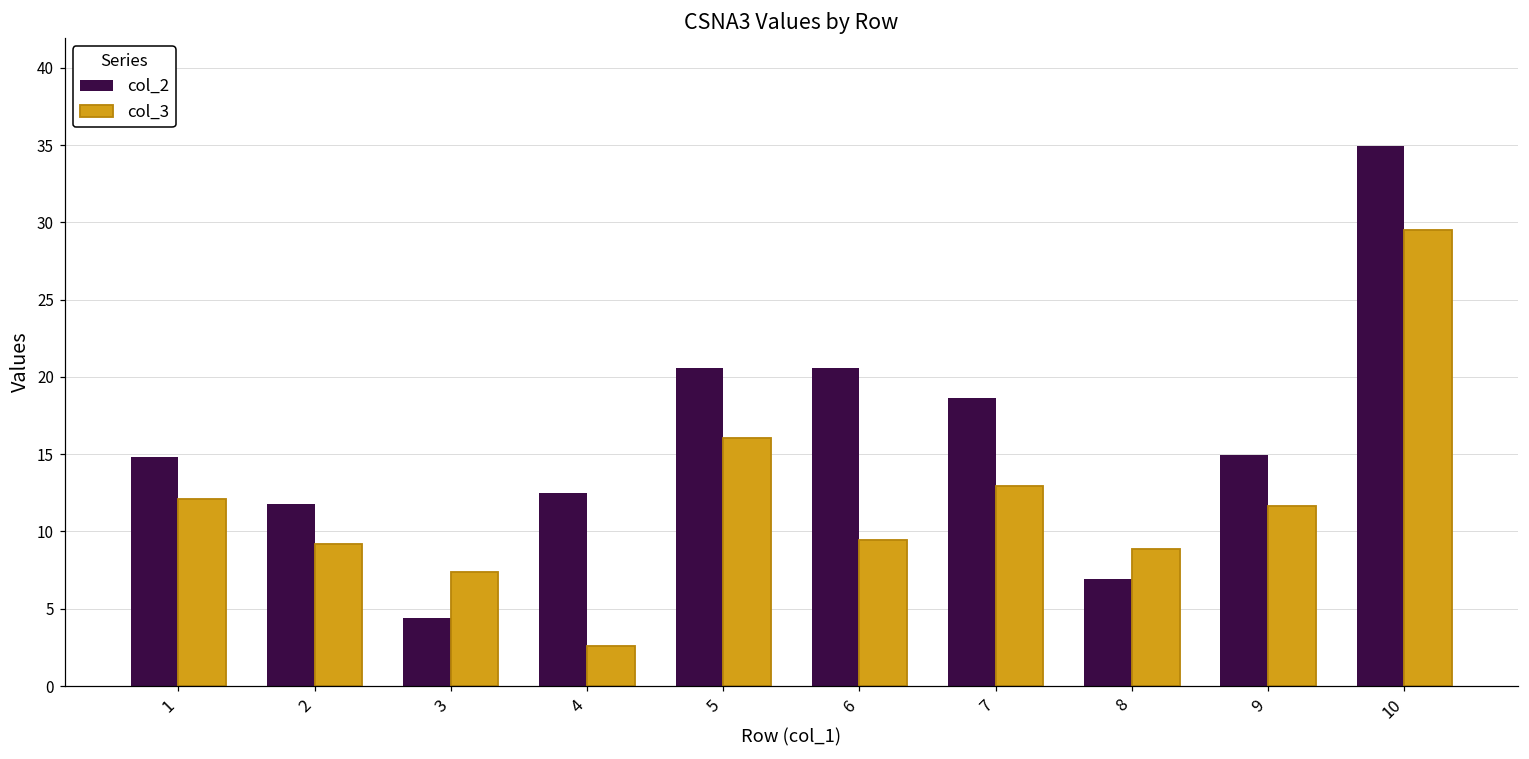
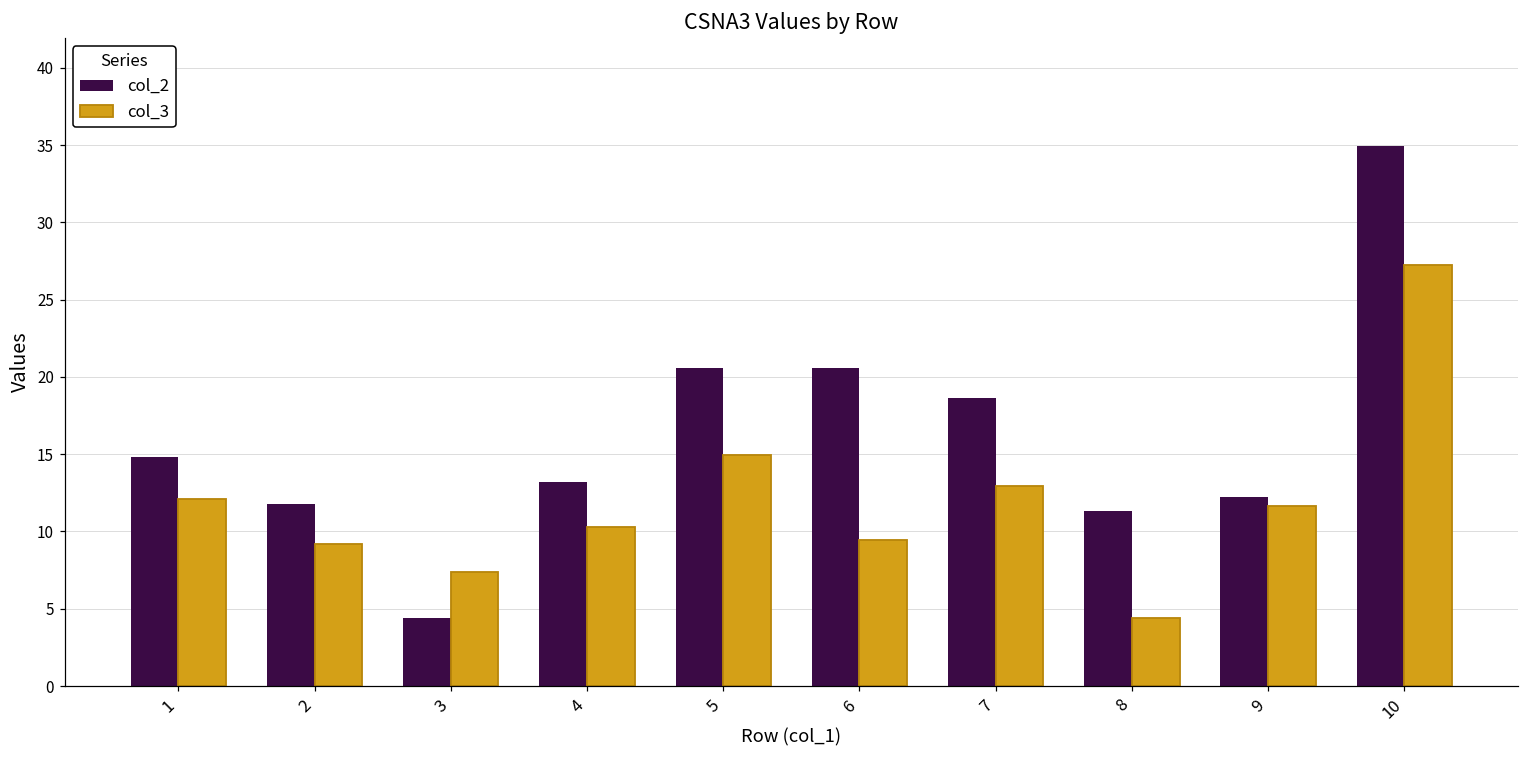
  {
    "col_2": {
      "1": 14.8,
      "2": 11.8,
      "3": 4.4,
-     "4": 12.5,
+     "4": 13.2,
      "5": 20.6,
      "6": 20.6,
      "7": 18.6,
-     "8": 6.9,
-     "9": 14.9,
+     "8": 11.3,
+     "9": 12.2,
      "10": 35.0
    },
    "col_3": {
      "1": 12.1,
      "2": 9.2,
      "3": 7.4,
-     "4": 2.6,
-     "5": 16.1,
+     "4": 10.3,
+     "5": 15.0,
      "6": 9.5,
      "7": 12.9,
-     "8": 8.8,
+     "8": 4.4,
      "9": 11.6,
-     "10": 29.5
+     "10": 27.3
    }
  }
